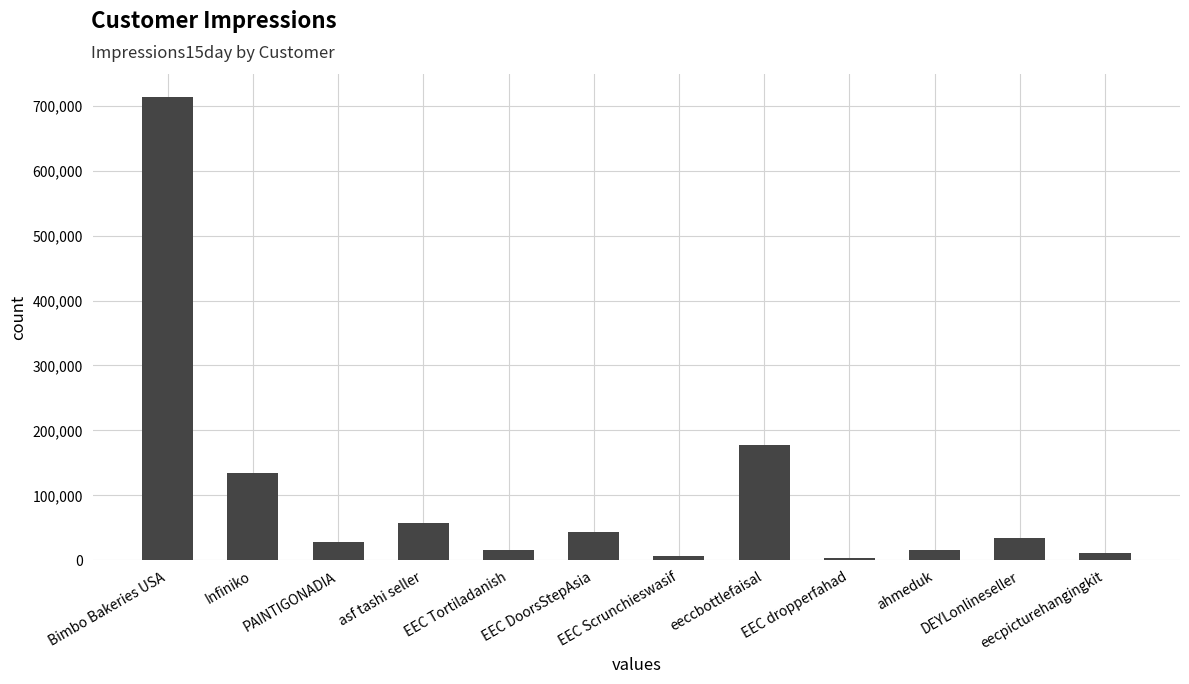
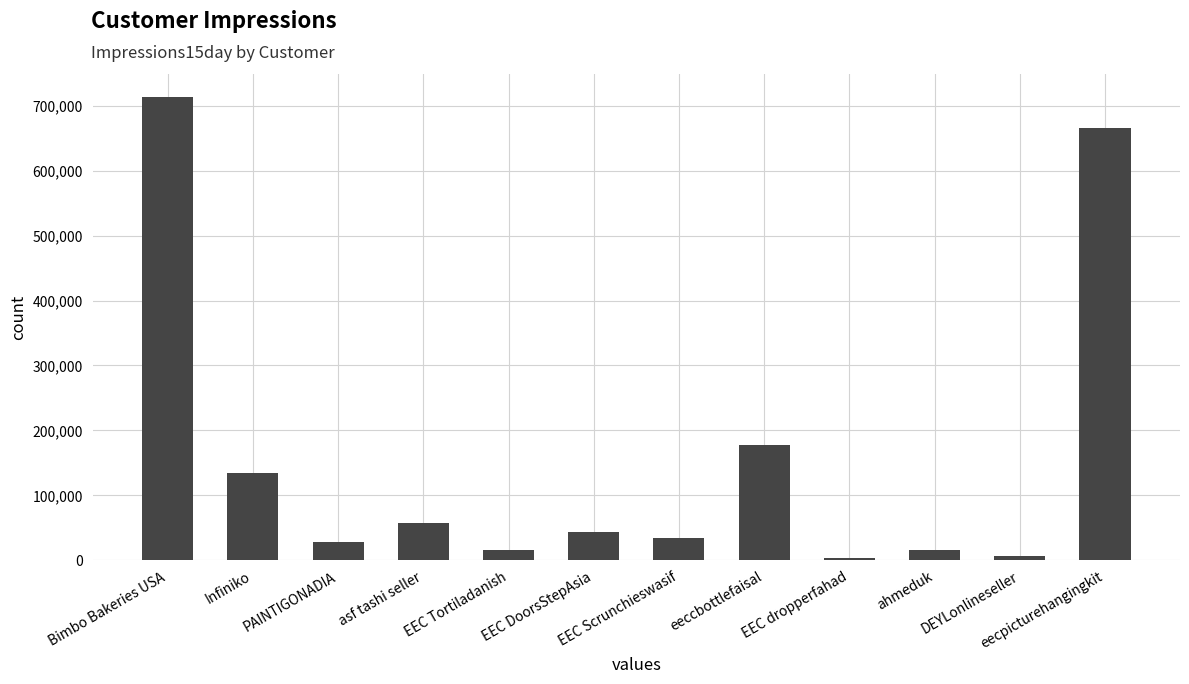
  {
    "Bimbo Bakeries USA": "710,000",
    "Infiniko": "130,000",
    "PAINTIGONADIA": "30,000",
    "asf tashi seller": "60,000",
    "EEC Tortiladanish": "20,000",
    "EEC DoorsStepAsia": "40,000",
-   "EEC Scrunchieswasif": "10,000",
+   "EEC Scrunchieswasif": "30,000",
    "eeccbottlefaisal": "180,000",
    "EEC dropperfahad": "0",
    "ahmeduk": "20,000",
-   "DEYLonlineseller": "30,000",
-   "eecpicturehangingkit": "10,000"
+   "DEYLonlineseller": "10,000",
+   "eecpicturehangingkit": "670,000"
  }
